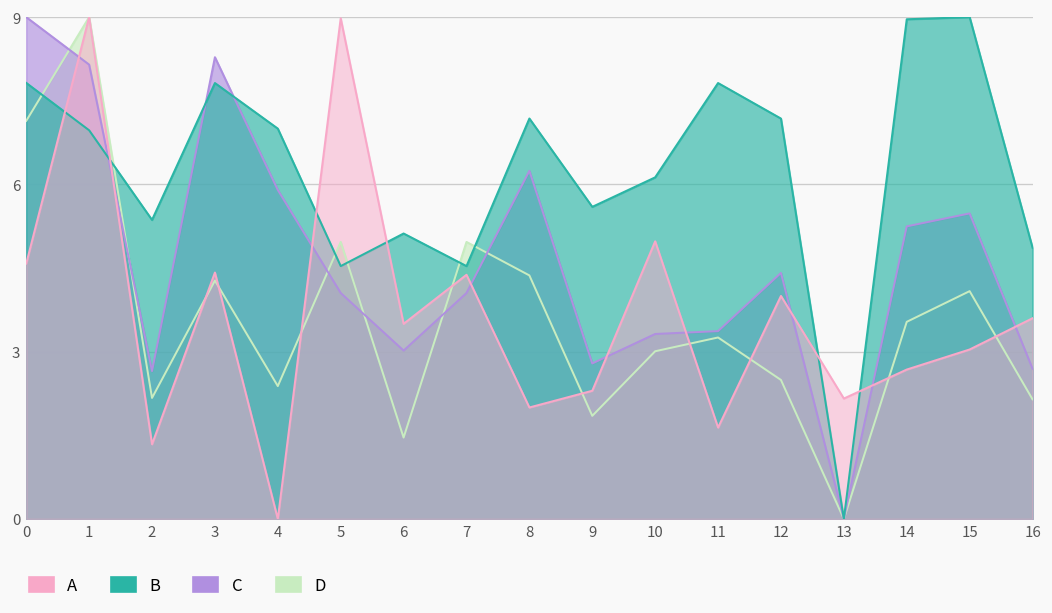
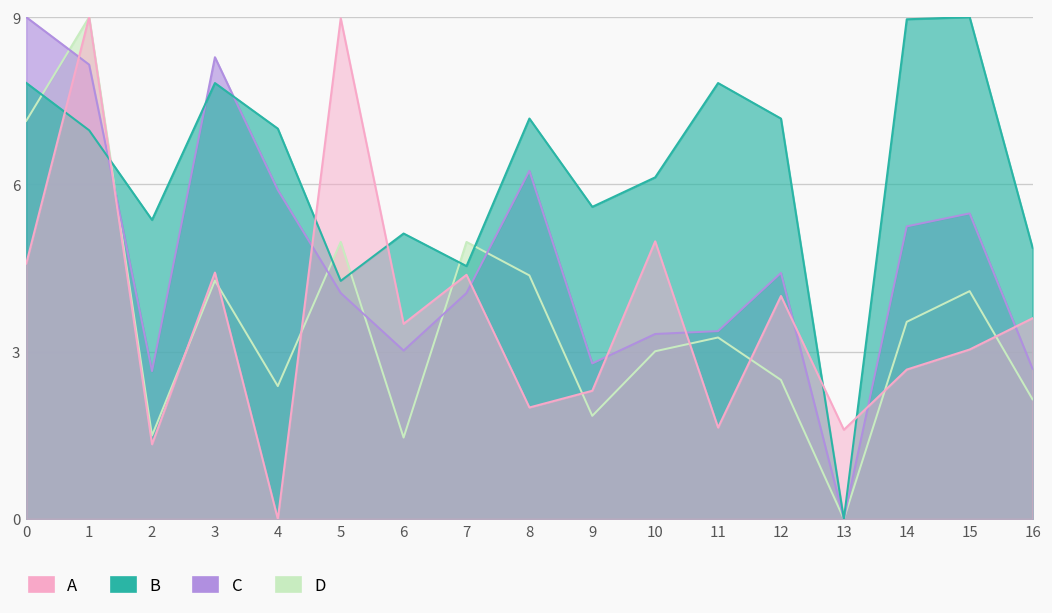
  {
    "D": {
      "0": 7.1,
-     "2": 2.2,
+     "2": 1.5,
      "3": 4.3,
      "4": 2.4,
      "5": 5.0,
      "6": 1.5,
      "7": 5.0,
      "8": 4.4,
      "9": 1.8,
      "10": 3.0,
      "11": 3.3,
      "12": 2.5,
      "14": 3.5,
      "15": 4.1,
      "16": 2.1
    },
    "C": {
      "0": 9.0,
      "1": 8.1,
      "2": 2.7,
      "3": 8.3,
      "4": 5.9,
      "5": 4.1,
      "6": 3.0,
      "7": 4.1,
      "8": 6.2,
      "9": 2.8,
      "10": 3.3,
      "11": 3.4,
      "12": 4.4,
      "14": 5.2,
      "15": 5.5,
      "16": 2.7
    },
    "B": {
      "0": 7.8,
      "1": 7.0,
      "2": 5.4,
      "3": 7.8,
      "4": 7.0,
-     "5": 4.5,
+     "5": 4.3,
      "6": 5.1,
      "7": 4.5,
      "8": 7.2,
      "9": 5.6,
      "10": 6.1,
      "11": 7.8,
      "12": 7.2,
      "14": 9.0,
      "15": 9.0,
      "16": 4.9
    },
    "A": {
      "0": 4.6,
      "2": 1.3,
      "3": 4.4,
      "4": 0.0,
      "5": 9.0,
      "6": 3.5,
      "7": 4.4,
      "8": 2.0,
      "9": 2.3,
      "10": 5.0,
      "11": 1.6,
      "12": 4.0,
-     "13": 2.2,
+     "13": 1.6,
      "14": 2.7,
      "15": 3.0,
      "16": 3.6
    }
  }
